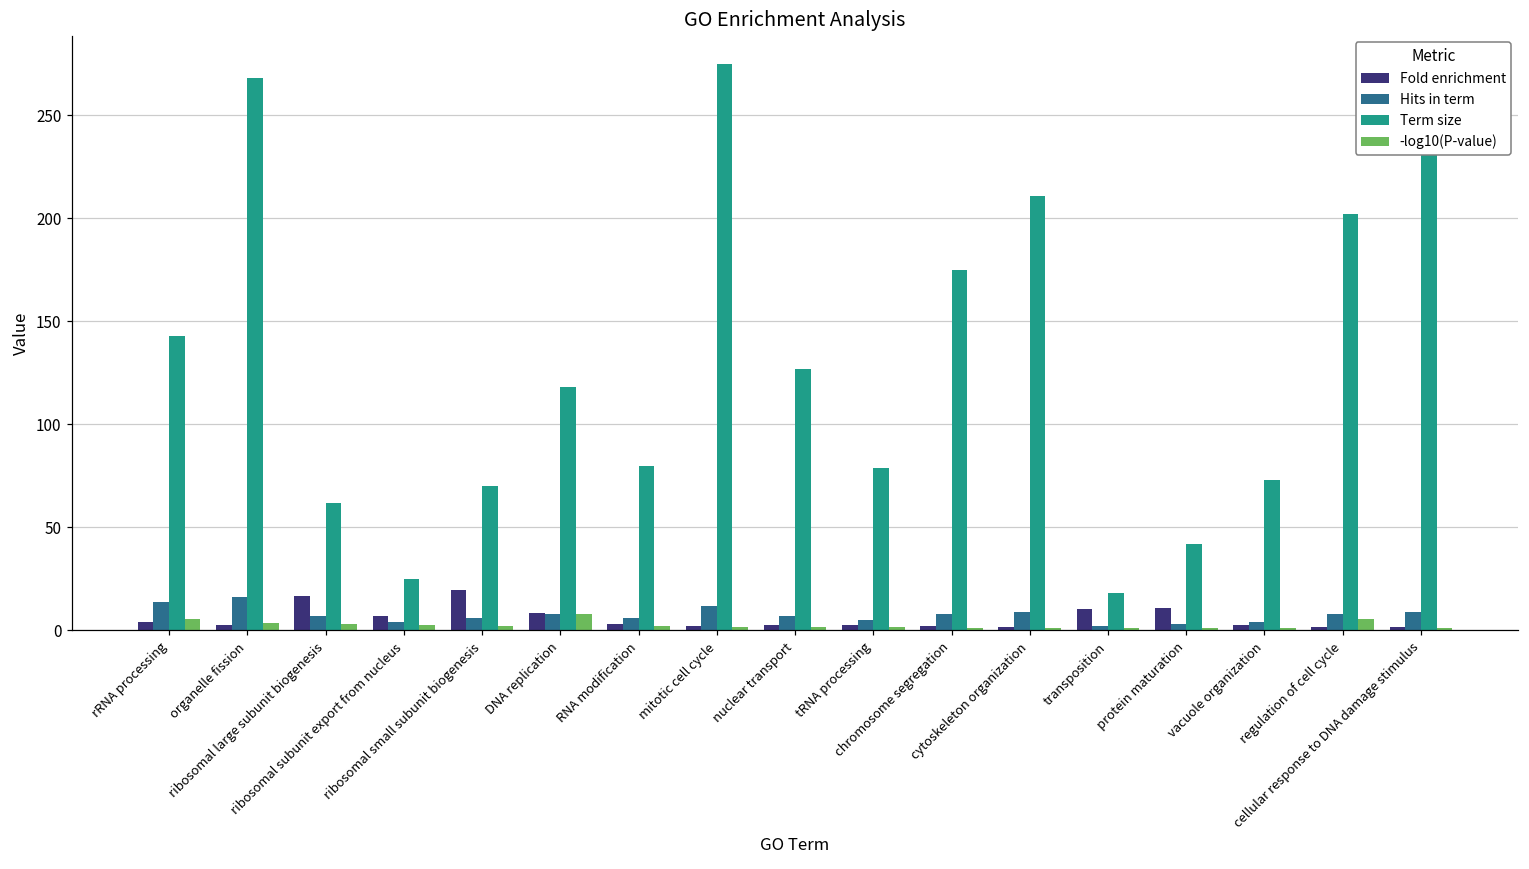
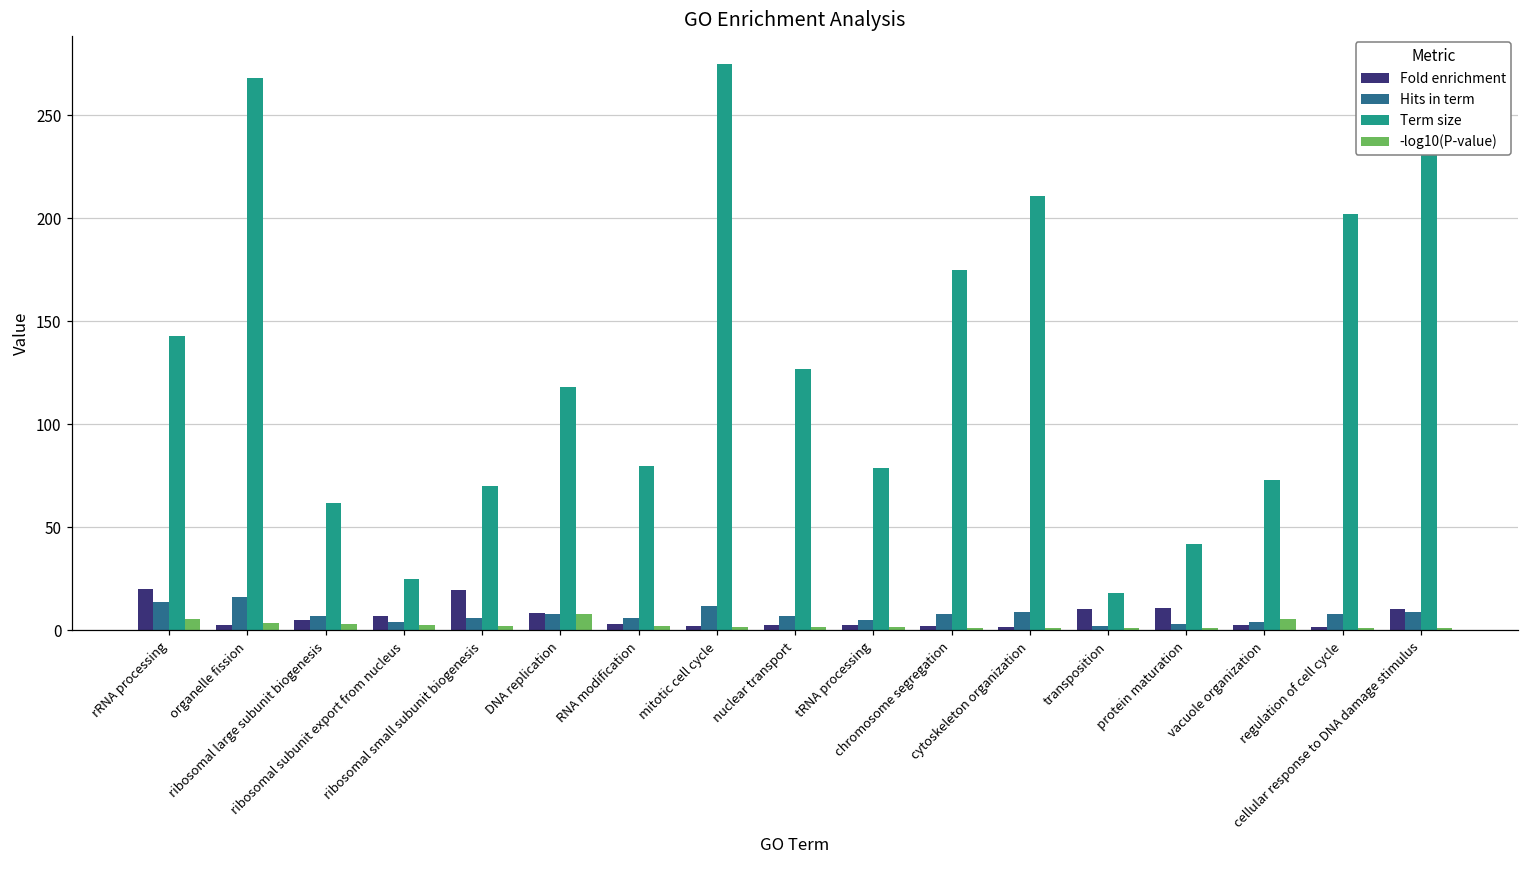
  {
    "Fold enrichment": {
-     "rRNA processing": 4,
+     "rRNA processing": 20,
      "organelle fission": 3,
-     "ribosomal large subunit biogenesis": 17,
+     "ribosomal large subunit biogenesis": 5,
      "ribosomal subunit export from nucleus": 7,
      "ribosomal small subunit biogenesis": 19,
      "DNA replication": 8,
      "RNA modification": 3,
      "mitotic cell cycle": 2,
      "nuclear transport": 2,
      "tRNA processing": 3,
      "chromosome segregation": 2,
      "cytoskeleton organization": 2,
      "transposition": 11,
      "protein maturation": 11,
      "vacuole organization": 2,
      "regulation of cell cycle": 2,
-     "cellular response to DNA damage stimulus": 2
+     "cellular response to DNA damage stimulus": 10
    },
    "-log10(P-value)": {
      "rRNA processing": 5,
      "organelle fission": 3,
      "ribosomal large subunit biogenesis": 3,
      "ribosomal subunit export from nucleus": 3,
      "ribosomal small subunit biogenesis": 2,
      "DNA replication": 8,
      "RNA modification": 2,
      "mitotic cell cycle": 2,
      "nuclear transport": 2,
      "tRNA processing": 1,
-     "vacuole organization": 1,
-     "regulation of cell cycle": 6
+     "vacuole organization": 5,
+     "regulation of cell cycle": 1
    }
  }
